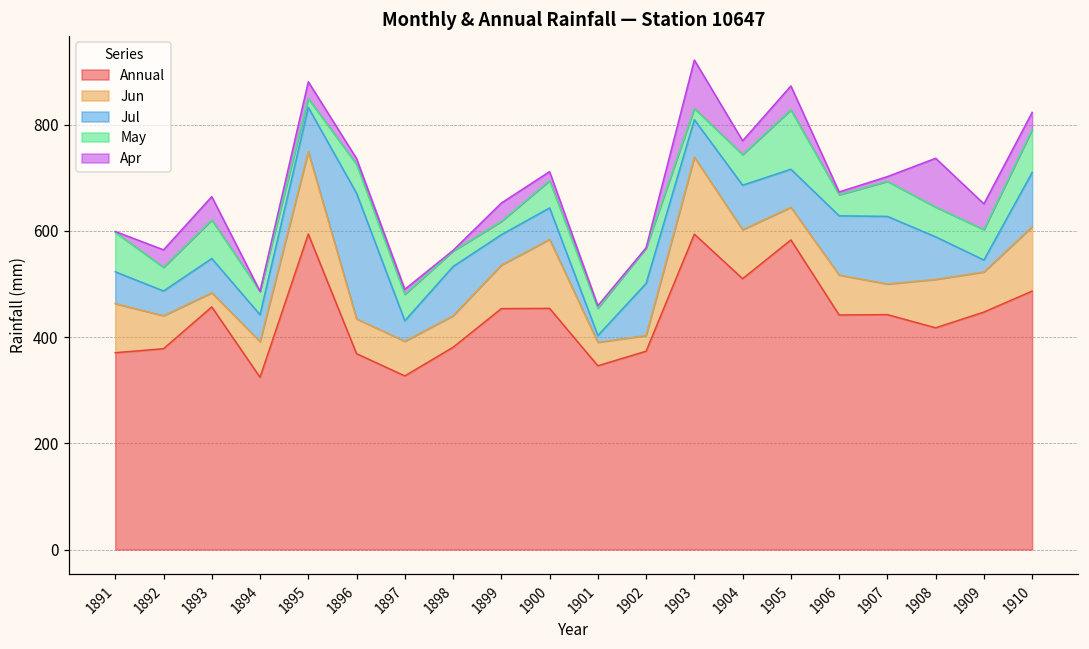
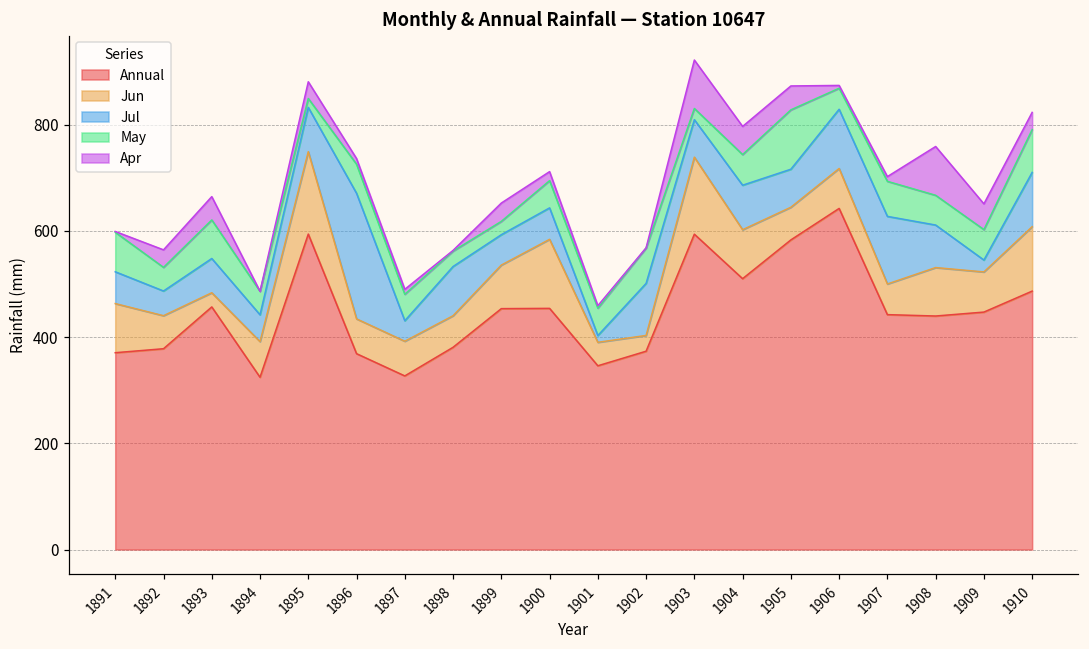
  {
    "Annual": {
      "1891": 370,
      "1892": 380,
      "1893": 460,
      "1894": 320,
      "1895": 590,
      "1896": 370,
      "1897": 330,
      "1898": 380,
      "1899": 450,
      "1900": 450,
      "1901": 350,
      "1902": 370,
      "1903": 590,
      "1904": 510,
      "1905": 580,
-     "1906": 440,
+     "1906": 640,
      "1907": 440,
-     "1908": 420,
+     "1908": 440,
      "1909": 450,
      "1910": 490
    },
    "Jun": {
      "1891": 90,
      "1892": 60,
      "1893": 30,
      "1894": 70,
      "1895": 160,
      "1896": 70,
      "1897": 70,
      "1898": 60,
      "1899": 80,
      "1900": 130,
      "1901": 40,
      "1902": 30,
      "1903": 150,
      "1904": 90,
      "1905": 60,
      "1906": 80,
      "1907": 60,
      "1908": 90,
      "1909": 80,
      "1910": 120
    },
    "Jul": {
      "1891": 60,
      "1892": 50,
      "1893": 60,
      "1894": 50,
      "1895": 80,
      "1896": 240,
      "1897": 40,
      "1898": 90,
      "1899": 60,
      "1900": 60,
      "1901": 10,
      "1902": 100,
      "1903": 70,
      "1904": 80,
      "1905": 70,
      "1906": 110,
      "1907": 130,
      "1908": 80,
      "1909": 20,
      "1910": 100
    },
    "May": {
      "1892": 40,
      "1893": 70,
      "1895": 20,
      "1896": 50,
      "1897": 50,
      "1899": 30,
      "1900": 50,
      "1903": 20,
      "1904": 60,
      "1905": 110,
      "1907": 70,
      "1908": 60,
      "1909": 60,
      "1910": 80
    },
    "Apr": {
      "1892": 30,
      "1893": 40,
      "1895": 30,
      "1896": 10,
      "1897": 10,
      "1899": 30,
      "1900": 20,
      "1903": 90,
-     "1904": 30,
+     "1904": 50,
      "1905": 50,
      "1907": 10,
      "1908": 90,
      "1909": 50,
      "1910": 30
    }
  }
